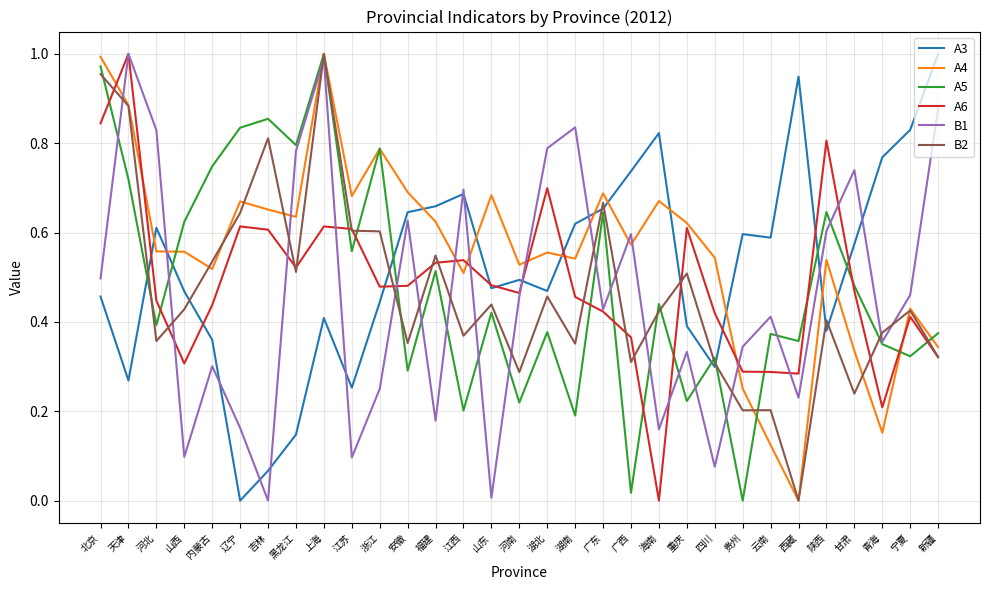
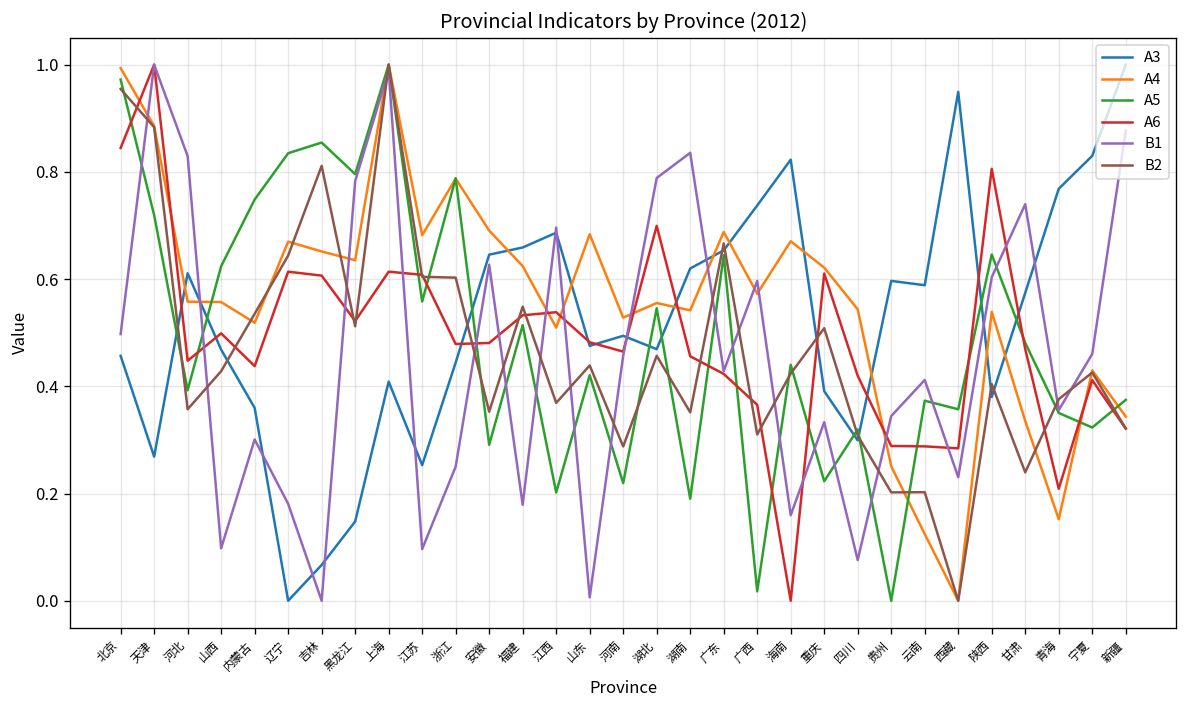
  {
    "A3": {
      "北京": 0.46,
      "天津": 0.27,
      "河北": 0.61,
      "山西": 0.47,
      "内蒙古": 0.36,
      "辽宁": 0.00,
      "吉林": 0.07,
      "黑龙江": 0.15,
      "上海": 0.41,
      "江苏": 0.25,
      "浙江": 0.44,
      "安徽": 0.65,
      "福建": 0.66,
      "江西": 0.69,
      "山东": 0.48,
      "河南": 0.49,
      "湖北": 0.47,
      "湖南": 0.62,
      "广东": 0.65,
      "广西": 0.74,
      "海南": 0.82,
      "重庆": 0.39,
      "四川": 0.30,
      "贵州": 0.60,
      "云南": 0.59,
      "西藏": 0.95,
      "陕西": 0.38,
      "甘肃": 0.57,
      "青海": 0.77,
      "宁夏": 0.83
    },
    "A4": {
      "北京": 0.99,
      "河北": 0.56,
      "山西": 0.56,
      "内蒙古": 0.52,
      "辽宁": 0.67,
      "吉林": 0.65,
      "黑龙江": 0.64,
      "江苏": 0.68,
      "安徽": 0.69,
      "福建": 0.62,
      "江西": 0.51,
      "山东": 0.68,
      "河南": 0.53,
      "湖北": 0.56,
      "湖南": 0.54,
      "广东": 0.69,
      "广西": 0.57,
      "海南": 0.67,
      "重庆": 0.62,
      "四川": 0.54,
      "贵州": 0.25,
      "云南": 0.12,
      "陕西": 0.54,
      "甘肃": 0.34,
      "青海": 0.15,
      "新疆": 0.34
    },
    "A5": {
      "北京": 0.97,
      "天津": 0.72,
      "河北": 0.39,
      "山西": 0.62,
      "内蒙古": 0.75,
      "辽宁": 0.83,
      "吉林": 0.85,
      "黑龙江": 0.80,
      "江苏": 0.56,
      "安徽": 0.29,
      "福建": 0.51,
      "江西": 0.20,
      "山东": 0.42,
      "河南": 0.22,
-     "湖北": 0.38,
+     "湖北": 0.55,
      "湖南": 0.19,
      "广东": 0.64,
      "广西": 0.02,
      "海南": 0.44,
      "重庆": 0.22,
      "四川": 0.32,
      "贵州": 0.00,
      "云南": 0.37,
      "西藏": 0.36,
      "陕西": 0.65,
      "甘肃": 0.48,
      "宁夏": 0.32,
      "新疆": 0.37
    },
    "A6": {
      "北京": 0.84,
      "河北": 0.45,
-     "山西": 0.31,
+     "山西": 0.50,
      "内蒙古": 0.44,
      "辽宁": 0.61,
      "吉林": 0.61,
      "黑龙江": 0.52,
      "上海": 0.61,
      "浙江": 0.48,
      "安徽": 0.48,
      "福建": 0.53,
      "江西": 0.54,
      "山东": 0.48,
      "河南": 0.46,
      "湖北": 0.70,
      "湖南": 0.46,
      "广西": 0.37,
      "海南": 0.00,
      "重庆": 0.61,
      "四川": 0.42,
      "贵州": 0.29,
      "云南": 0.29,
      "西藏": 0.28,
      "陕西": 0.81,
      "甘肃": 0.47,
      "青海": 0.21,
      "宁夏": 0.41
    },
    "B1": {
      "北京": 0.50,
      "河北": 0.83,
      "山西": 0.10,
      "内蒙古": 0.30,
-     "辽宁": 0.16,
+     "辽宁": 0.18,
      "吉林": 0.00,
      "黑龙江": 0.78,
      "上海": 0.99,
      "江苏": 0.10,
      "浙江": 0.25,
      "安徽": 0.63,
      "福建": 0.18,
      "江西": 0.70,
      "山东": 0.01,
      "河南": 0.46,
      "湖北": 0.79,
      "湖南": 0.84,
      "广西": 0.60,
      "海南": 0.16,
      "重庆": 0.33,
      "四川": 0.08,
      "贵州": 0.34,
      "云南": 0.41,
      "西藏": 0.23,
      "陕西": 0.60,
      "甘肃": 0.74,
      "宁夏": 0.46
    },
    "B2": {
      "北京": 0.95,
      "河北": 0.36,
      "山西": 0.43,
      "内蒙古": 0.54,
      "辽宁": 0.64,
      "吉林": 0.81,
      "黑龙江": 0.51,
      "浙江": 0.60,
      "安徽": 0.35,
      "福建": 0.55,
      "江西": 0.37,
      "山东": 0.44,
      "河南": 0.29,
      "湖北": 0.46,
      "湖南": 0.35,
      "广东": 0.67,
      "广西": 0.31,
      "海南": 0.42,
      "重庆": 0.51,
      "四川": 0.31,
      "贵州": 0.20,
      "云南": 0.20,
      "陕西": 0.40,
      "甘肃": 0.24,
      "青海": 0.38
    }
  }
